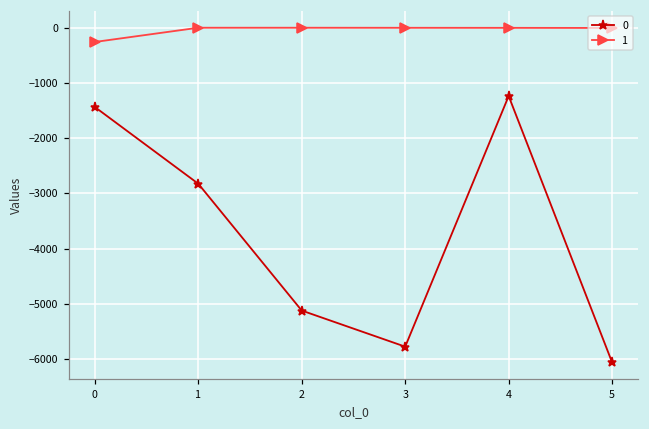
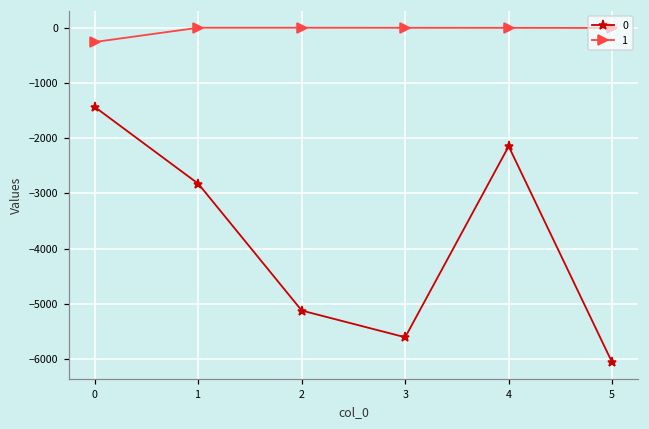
  {
    "0": {
      "0": -1400,
      "1": -2800,
      "2": -5100,
-     "3": -5800,
-     "4": -1200,
+     "3": -5600,
+     "4": -2100,
      "5": -6100
    },
    "1": {
      "0": -300,
      "1": 0,
      "2": 0,
      "3": 0,
      "4": 0
    }
  }
